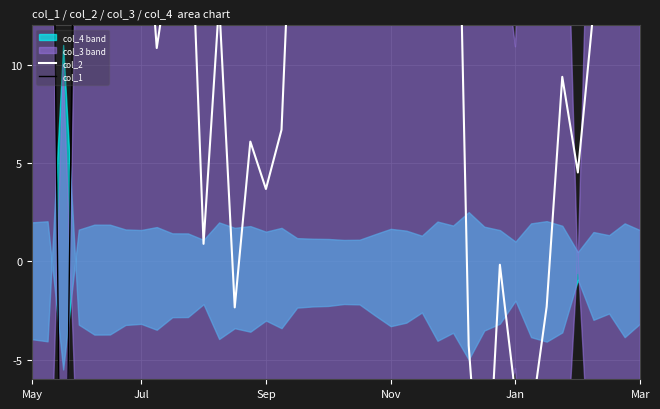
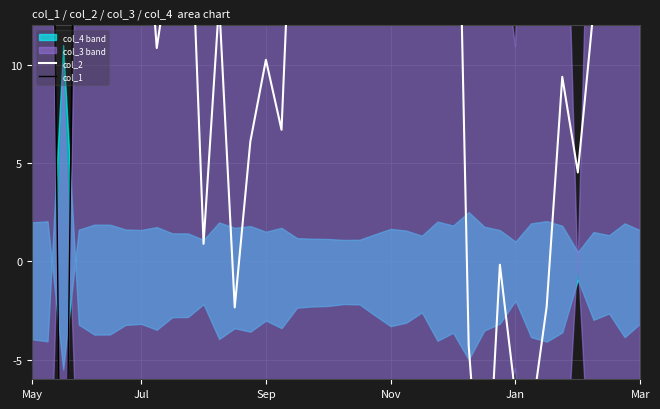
  {
    "col_2": {
-     "Sep": 3.7
+     "Sep": 10.2
    }
  }
